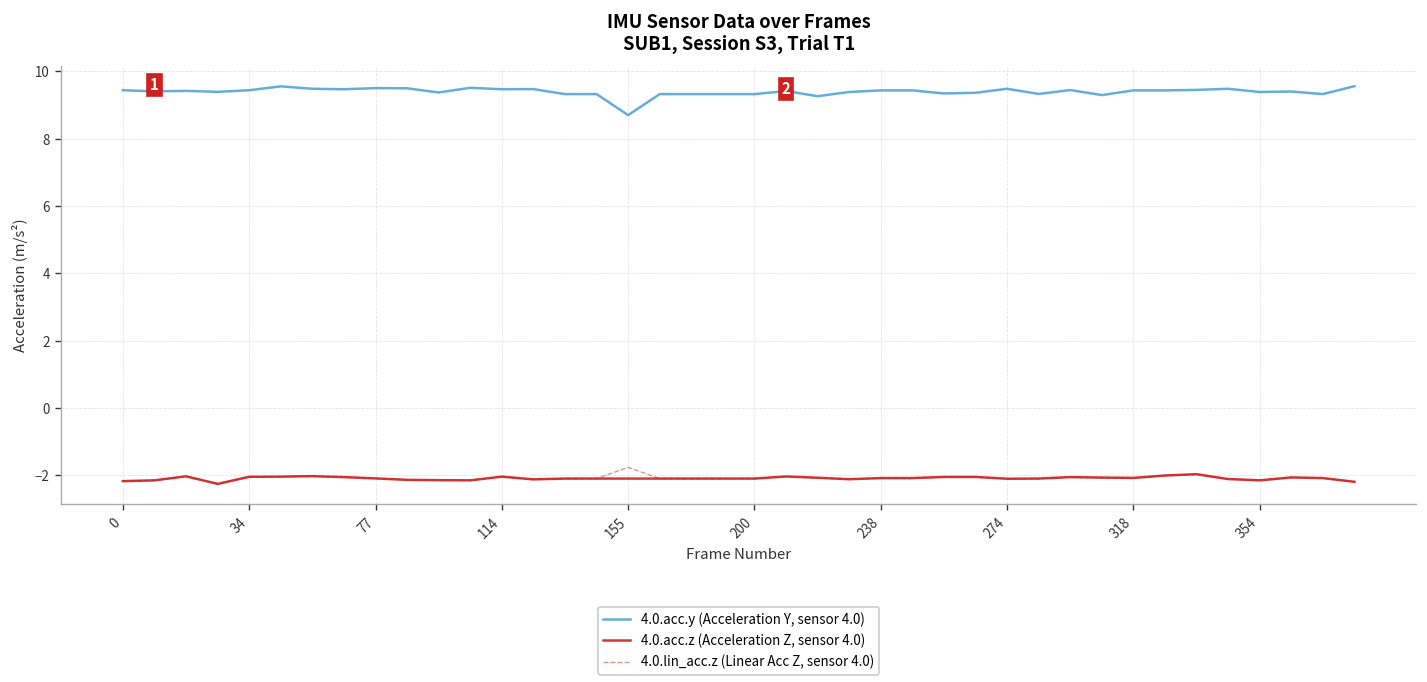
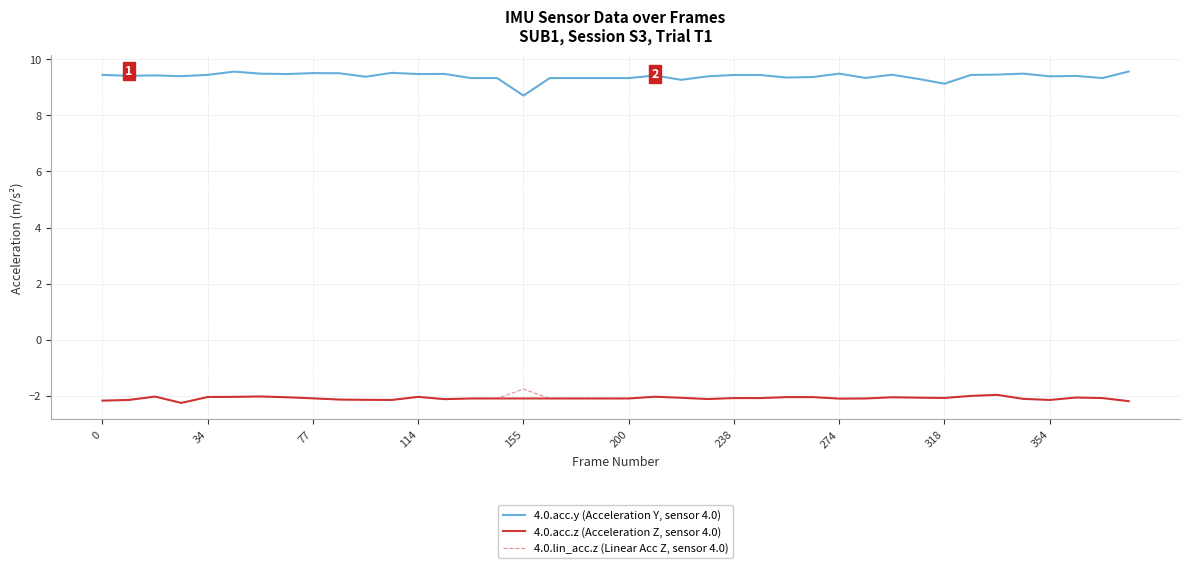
  {
    "4.0.acc.y (Acceleration Y, sensor 4.0)": {
      "0": 9.4,
      "77": 9.5,
      "114": 9.5,
      "155": 8.7,
      "200": 9.3,
      "238": 9.4,
      "274": 9.5,
-     "318": 9.4,
+     "318": 9.1,
      "354": 9.4
    }
  }
